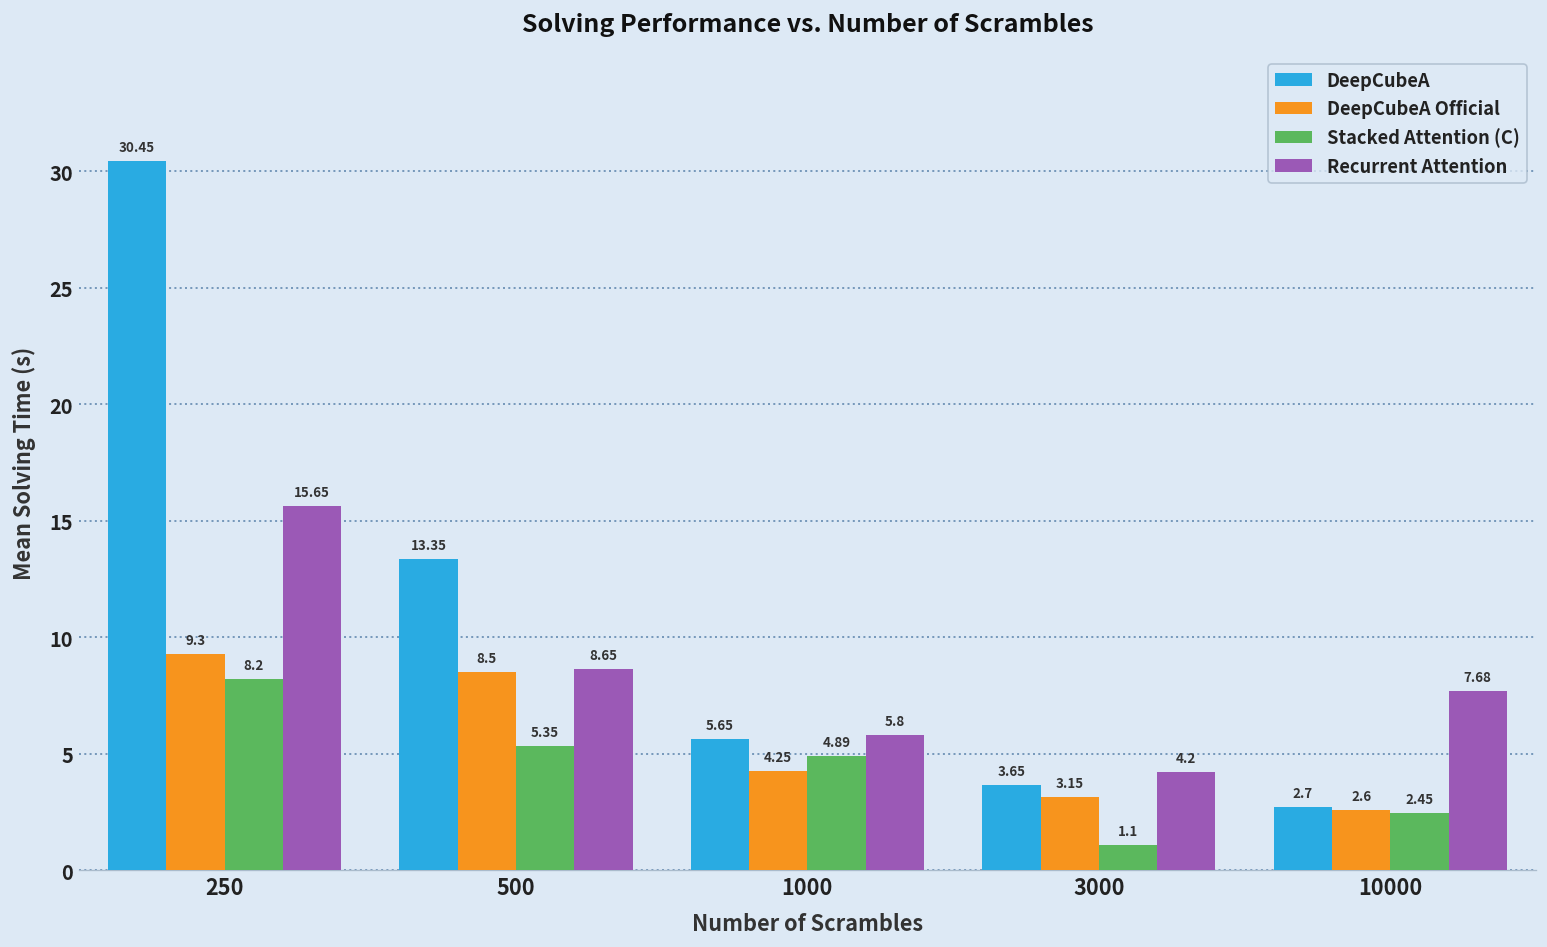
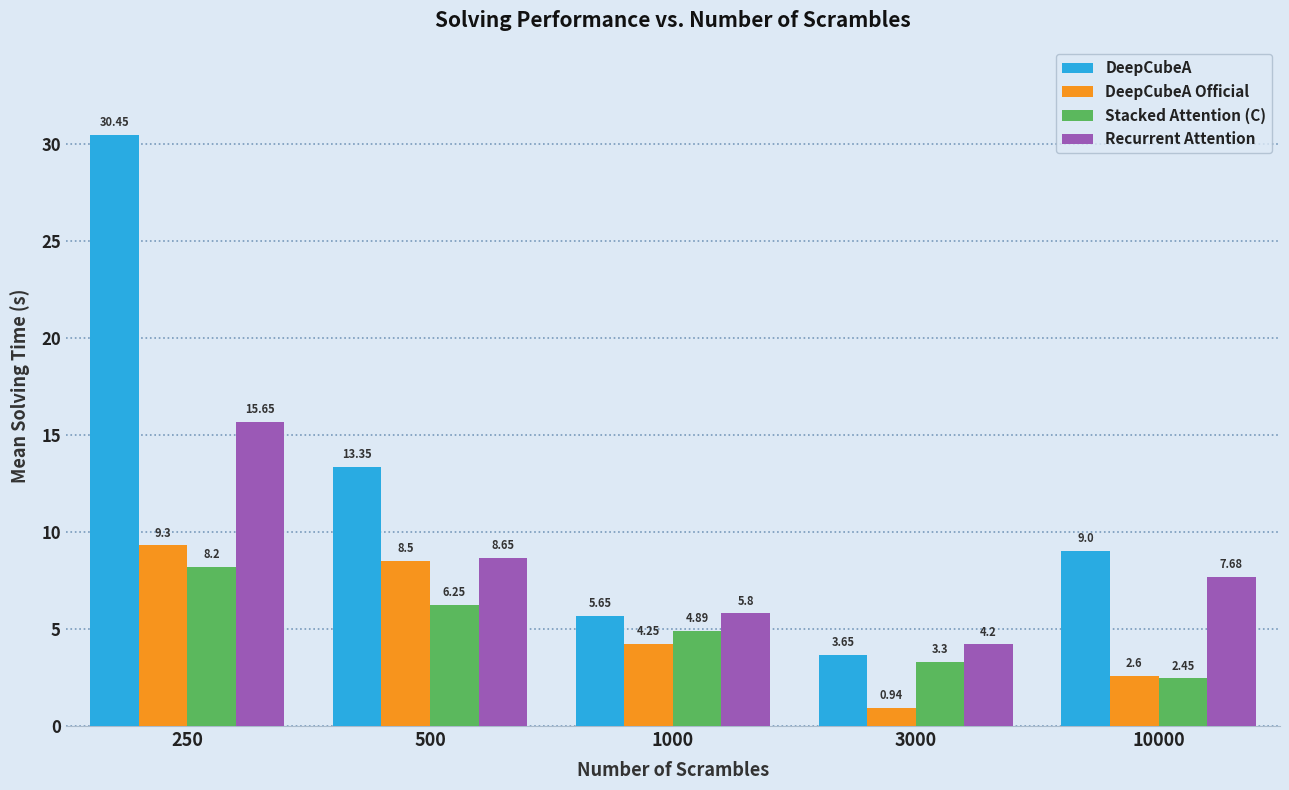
  {
    "DeepCubeA": {
      "250": 30.45,
      "500": 13.35,
      "1000": 5.65,
      "3000": 3.65,
-     "10000": 2.7
+     "10000": 9.0
    },
    "DeepCubeA Official": {
      "250": 9.3,
      "500": 8.5,
      "1000": 4.25,
-     "3000": 3.15,
+     "3000": 0.94,
      "10000": 2.6
    },
    "Stacked Attention (C)": {
      "250": 8.2,
-     "500": 5.35,
+     "500": 6.25,
      "1000": 4.89,
-     "3000": 1.1,
+     "3000": 3.3,
      "10000": 2.45
    },
    "Recurrent Attention": {
      "250": 15.65,
      "500": 8.65,
      "1000": 5.8,
      "3000": 4.2,
      "10000": 7.68
    }
  }
